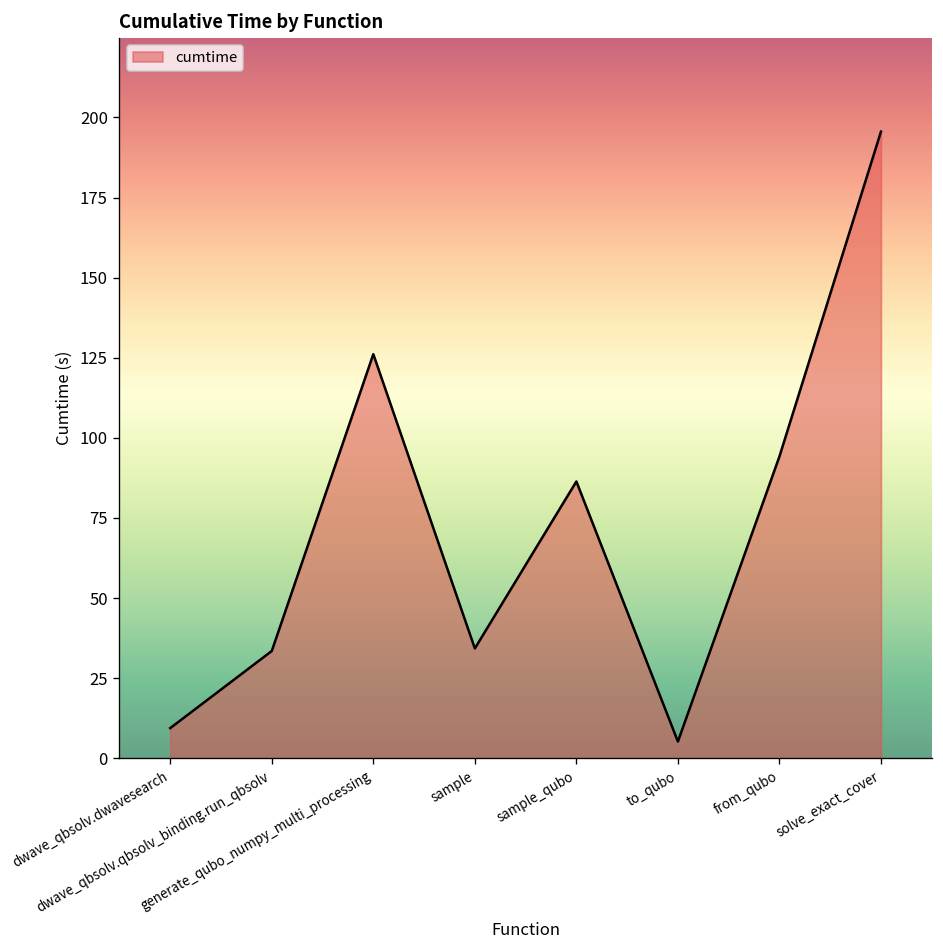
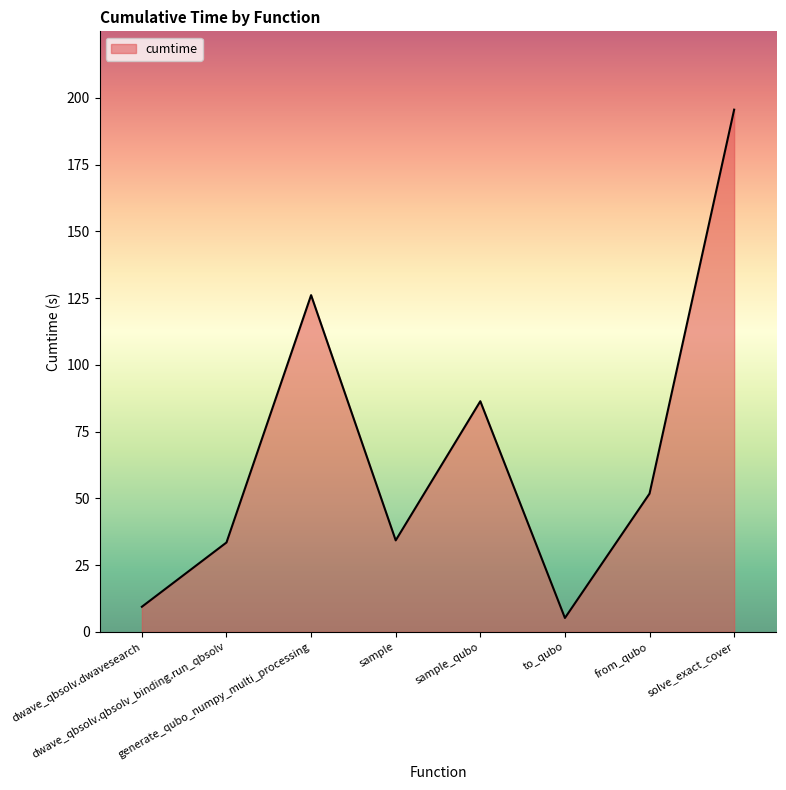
  {
    "dwave_qbsolv.dwavesearch": 9,
    "dwave_qbsolv.qbsolv_binding.run_qbsolv": 33,
    "generate_qubo_numpy_multi_processing": 126,
    "sample": 34,
    "sample_qubo": 86,
    "to_qubo": 5,
-   "from_qubo": 94,
+   "from_qubo": 52,
    "solve_exact_cover": 196
  }
